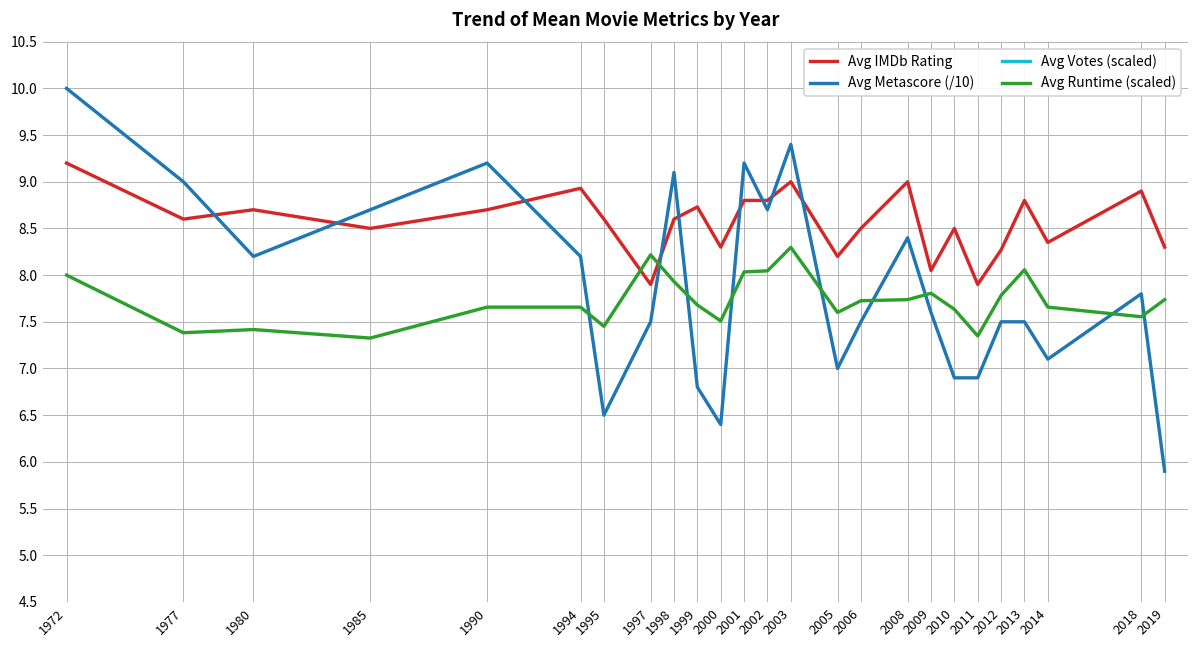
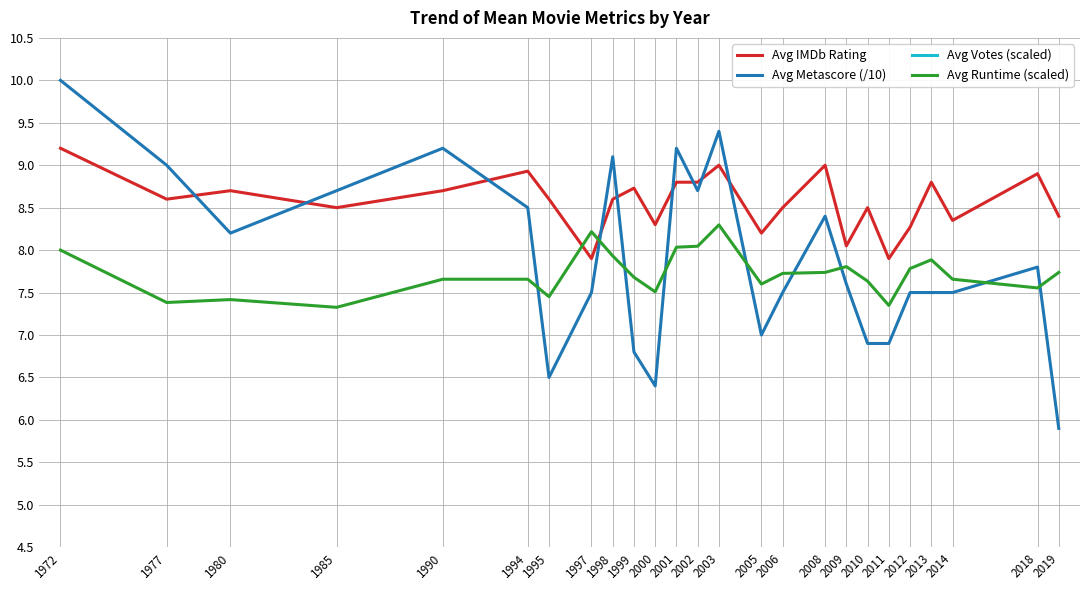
  {
    "Avg IMDb Rating": {
      "1972": 9.2,
      "1977": 8.6,
      "1980": 8.7,
      "1985": 8.5,
      "1990": 8.7,
      "1994": 8.9,
      "1995": 8.6,
      "1997": 7.9,
      "1998": 8.6,
      "1999": 8.7,
      "2000": 8.3,
      "2001": 8.8,
      "2002": 8.8,
      "2003": 9.0,
      "2005": 8.2,
      "2006": 8.5,
      "2008": 9.0,
      "2009": 8.1,
      "2010": 8.5,
      "2011": 7.9,
      "2012": 8.3,
      "2013": 8.8,
      "2014": 8.4,
      "2018": 8.9,
-     "2019": 8.3
+     "2019": 8.4
    },
    "Avg Metascore (/10)": {
      "1972": 10.0,
      "1977": 9.0,
      "1980": 8.2,
      "1985": 8.7,
      "1990": 9.2,
-     "1994": 8.2,
+     "1994": 8.5,
      "1995": 6.5,
      "1997": 7.5,
      "1998": 9.1,
      "1999": 6.8,
      "2000": 6.4,
      "2001": 9.2,
      "2002": 8.7,
      "2003": 9.4,
      "2005": 7.0,
      "2006": 7.5,
      "2008": 8.4,
      "2009": 7.6,
      "2010": 6.9,
      "2011": 6.9,
      "2012": 7.5,
      "2013": 7.5,
-     "2014": 7.1,
+     "2014": 7.5,
      "2018": 7.8,
      "2019": 5.9
    },
    "Avg Runtime (scaled)": {
      "1972": 8.0,
      "1977": 7.4,
      "1980": 7.4,
      "1985": 7.3,
      "1990": 7.7,
      "1994": 7.7,
      "1995": 7.5,
      "1997": 8.2,
      "1998": 7.9,
      "1999": 7.7,
      "2000": 7.5,
      "2001": 8.0,
      "2002": 8.0,
      "2003": 8.3,
      "2005": 7.6,
      "2006": 7.7,
      "2008": 7.7,
      "2009": 7.8,
      "2010": 7.6,
      "2011": 7.3,
      "2012": 7.8,
-     "2013": 8.1,
+     "2013": 7.9,
      "2014": 7.7,
      "2018": 7.6,
      "2019": 7.7
    }
  }
